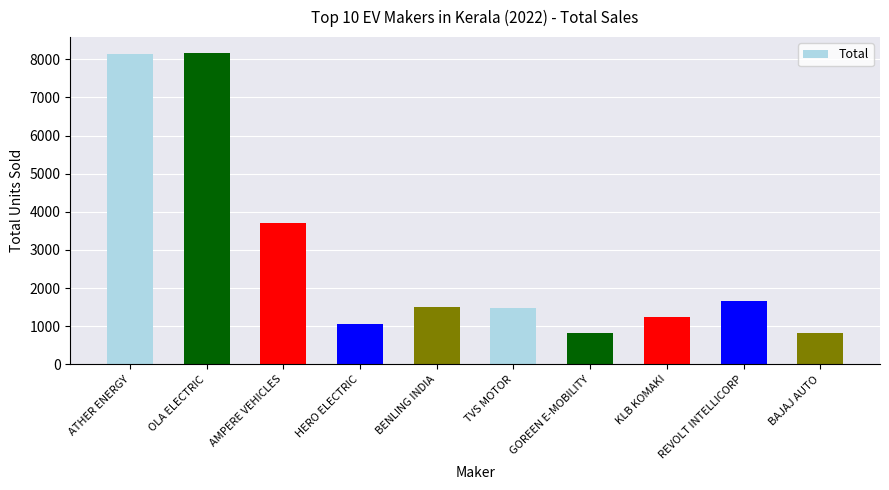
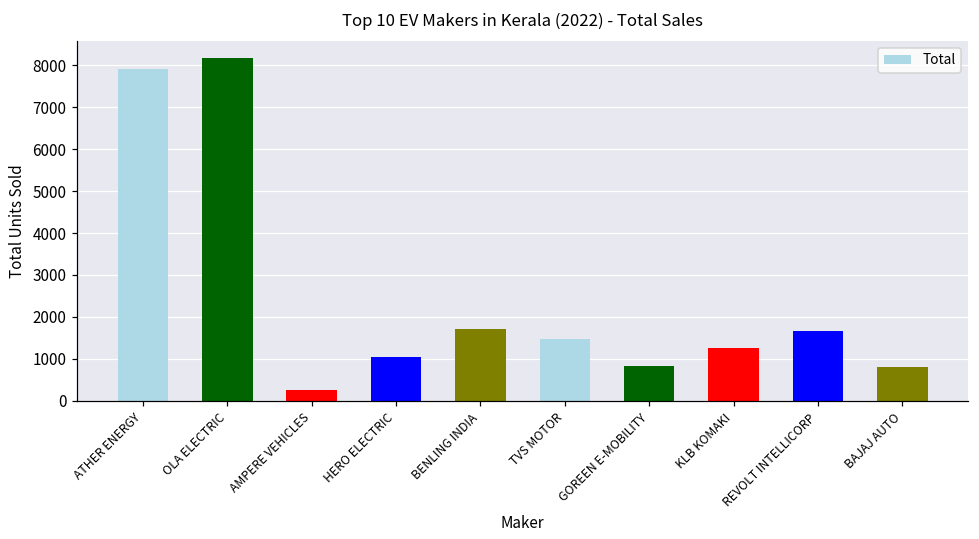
  {
-   "ATHER ENERGY": 8100,
+   "ATHER ENERGY": 7900,
    "OLA ELECTRIC": 8200,
-   "AMPERE VEHICLES": 3700,
+   "AMPERE VEHICLES": 300,
    "HERO ELECTRIC": 1000,
-   "BENLING INDIA": 1500,
+   "BENLING INDIA": 1700,
    "TVS MOTOR": 1500,
    "GOREEN E-MOBILITY": 800,
    "KLB KOMAKI": 1300,
    "REVOLT INTELLICORP": 1700,
    "BAJAJ AUTO": 800
  }
